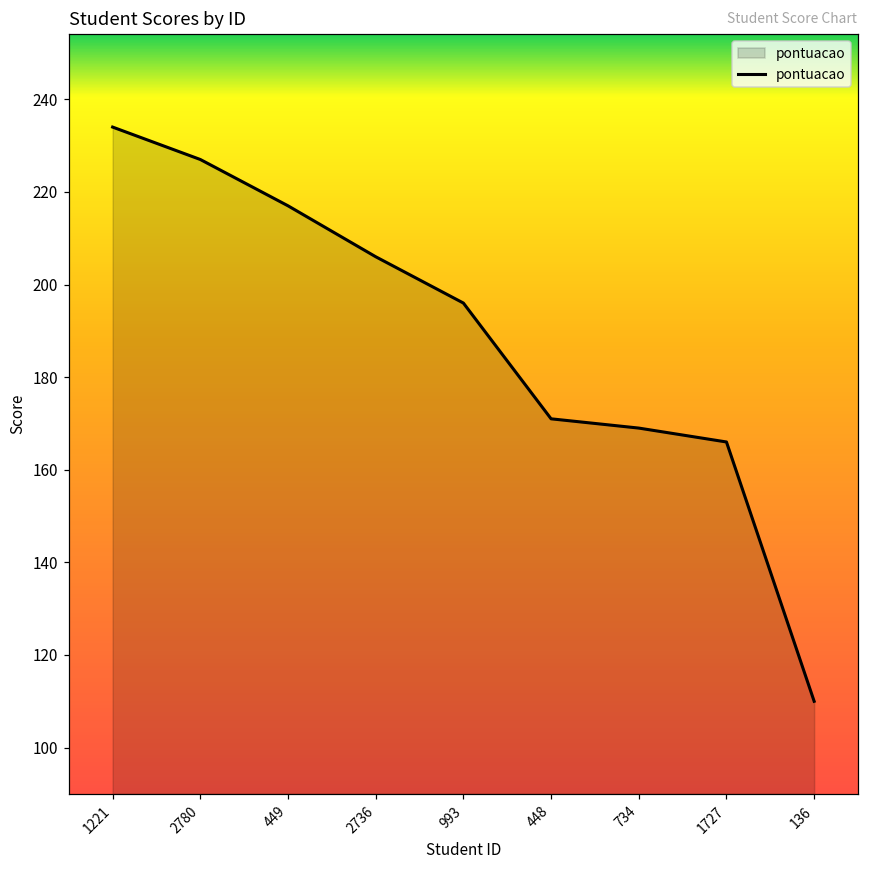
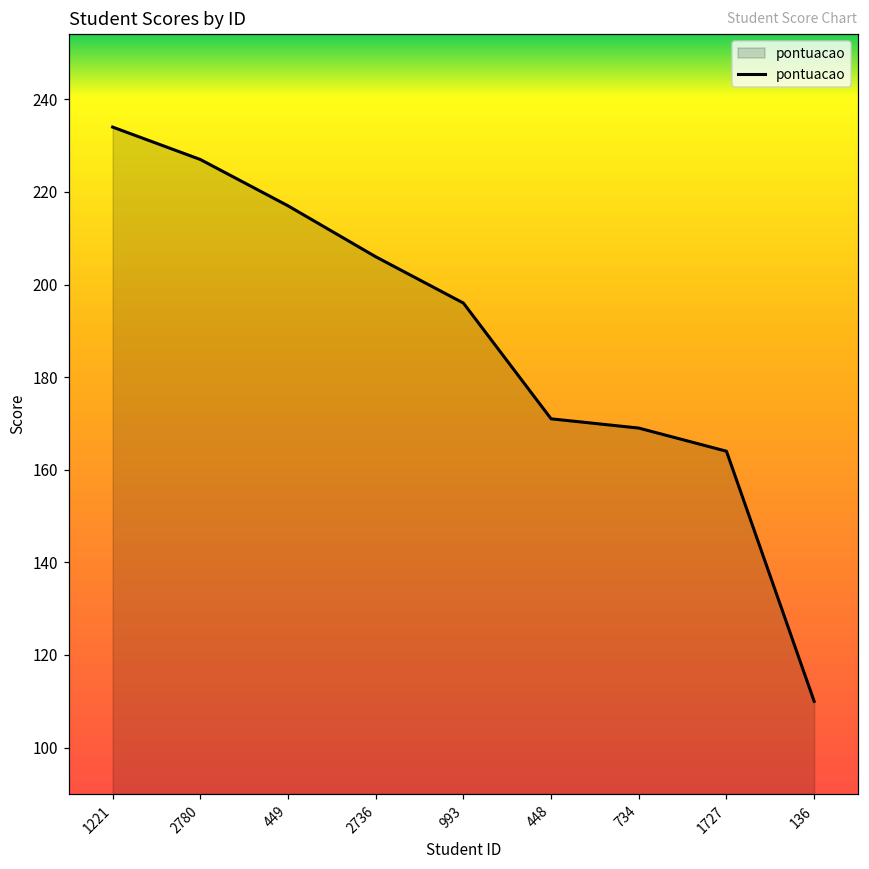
  {
    "1221": 234,
    "2780": 227,
    "449": 217,
    "2736": 206,
    "993": 196,
    "448": 171,
    "734": 169,
-   "1727": 166,
+   "1727": 164,
    "136": 110
  }
